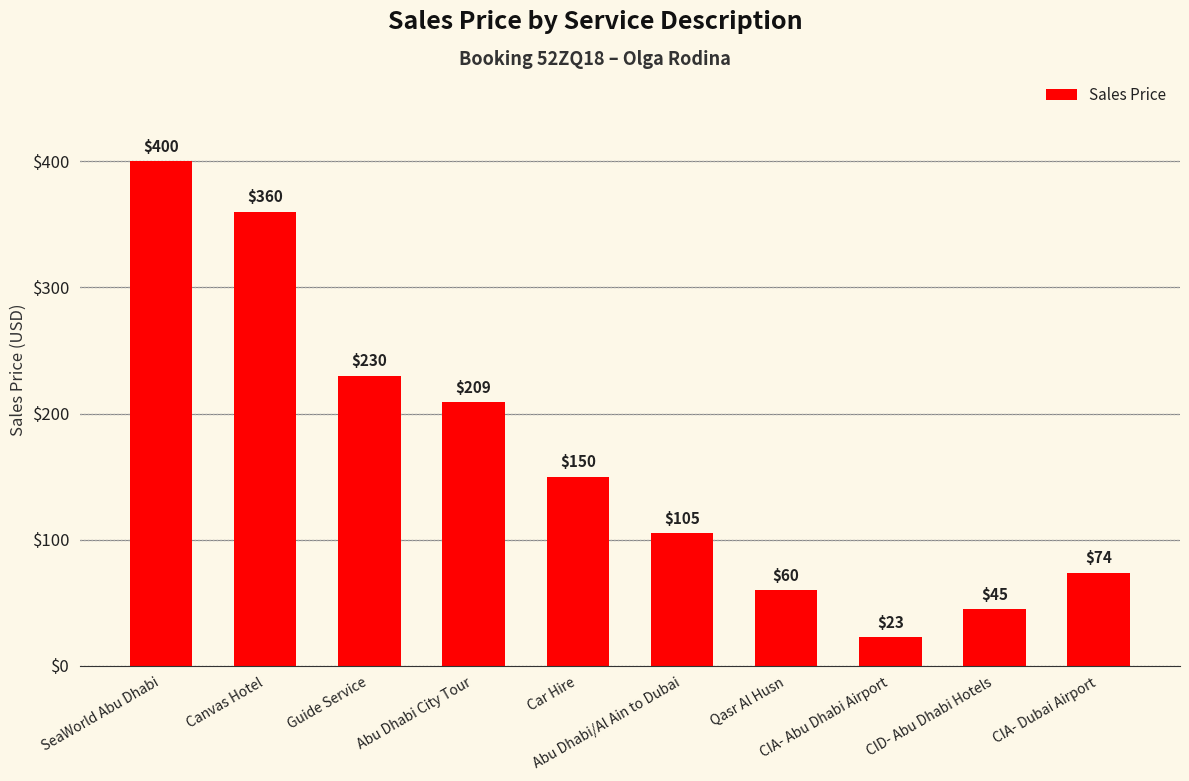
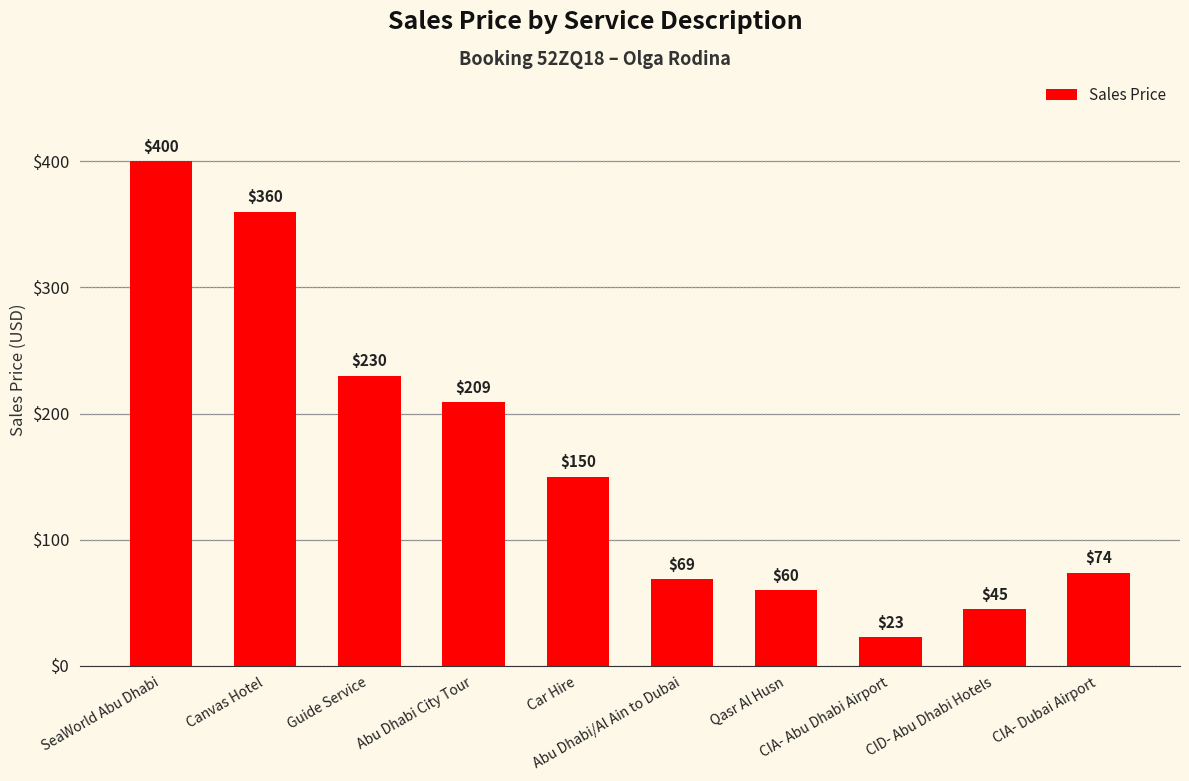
  {
    "SeaWorld Abu Dhabi": "$400",
    "Canvas Hotel": "$360",
    "Guide Service": "$230",
    "Abu Dhabi City Tour": "$209",
    "Car Hire": "$150",
-   "Abu Dhabi/Al Ain to Dubai": "$105",
+   "Abu Dhabi/Al Ain to Dubai": "$69",
    "Qasr Al Husn": "$60",
    "CIA- Abu Dhabi Airport": "$23",
    "CID- Abu Dhabi Hotels": "$45",
    "CIA- Dubai Airport": "$74"
  }
